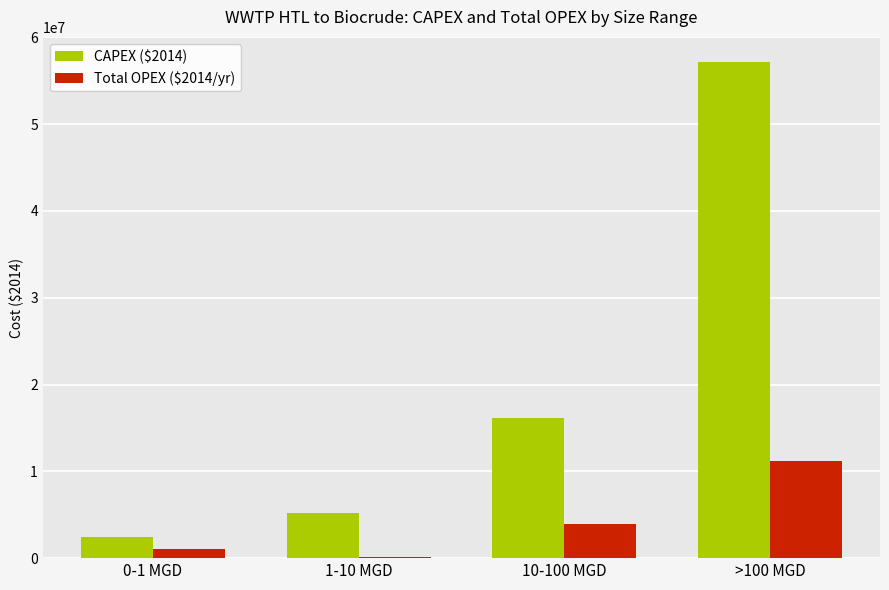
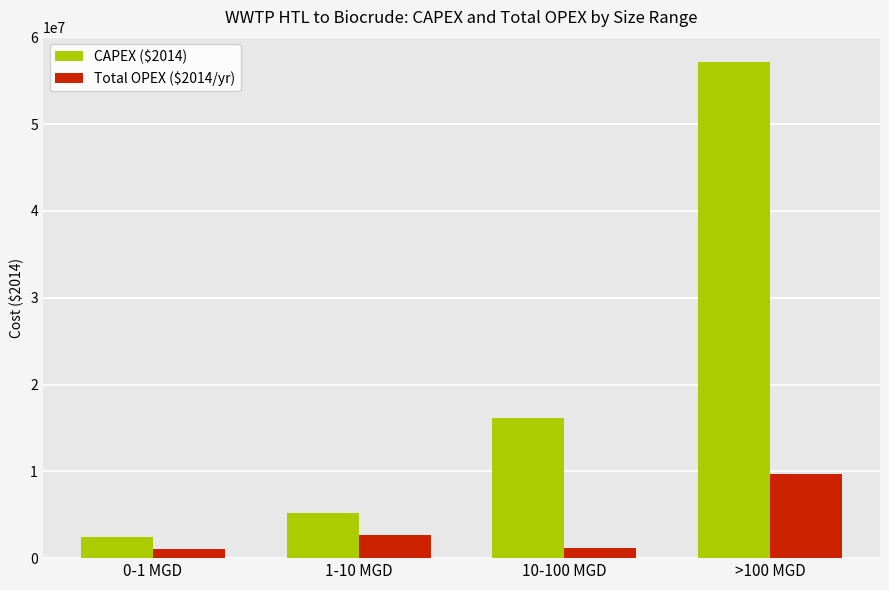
  {
    "CAPEX ($2014)": {
      "0-1 MGD": 2000000,
      "1-10 MGD": 5000000,
      "10-100 MGD": 16000000,
      ">100 MGD": 57000000
    },
    "Total OPEX ($2014/yr)": {
      "0-1 MGD": 1000000,
-     "1-10 MGD": 0,
-     "10-100 MGD": 4000000,
-     ">100 MGD": 11000000
+     "1-10 MGD": 3000000,
+     "10-100 MGD": 1000000,
+     ">100 MGD": 10000000
    }
  }
